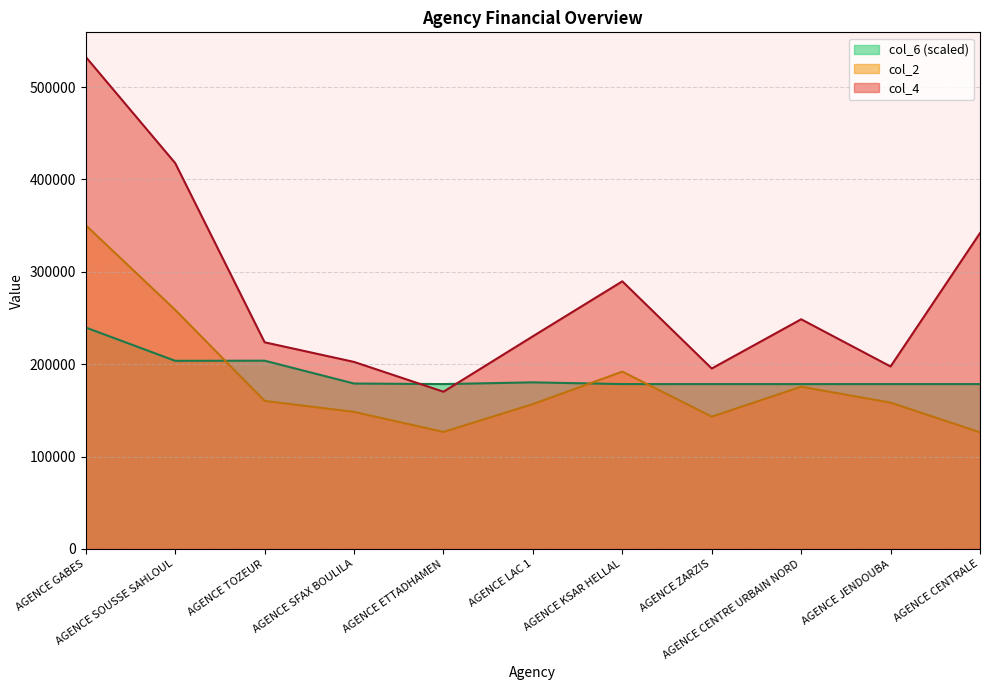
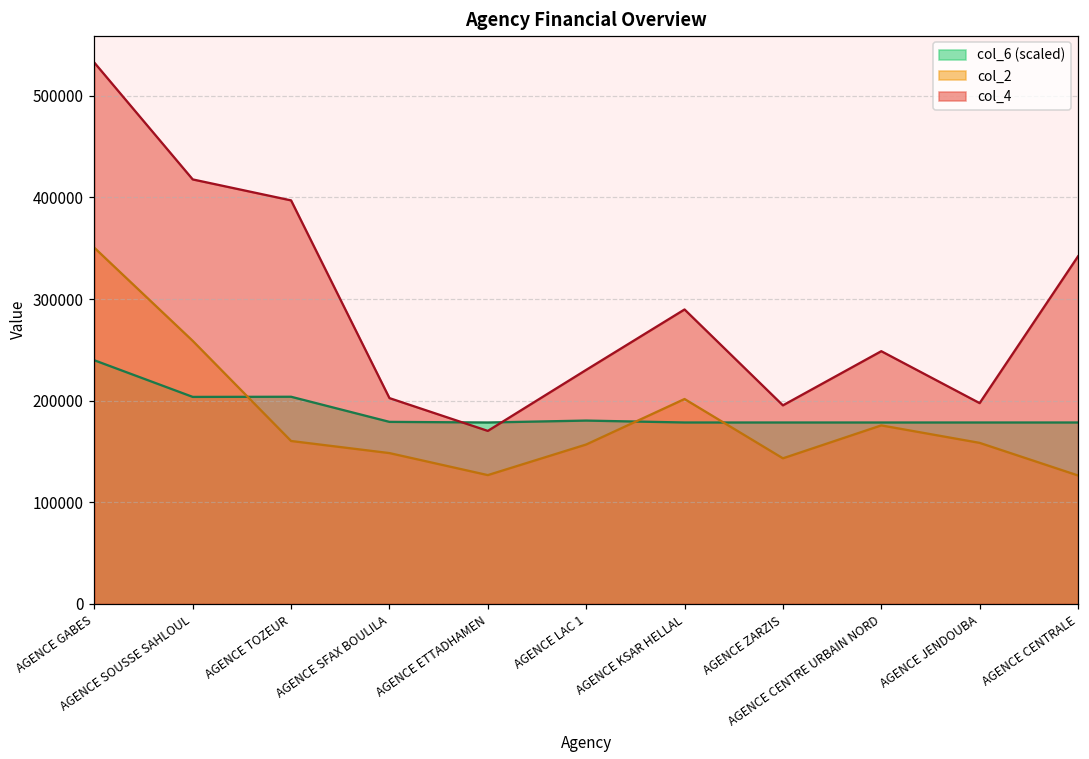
  {
    "col_6 (scaled)": {
      "AGENCE GABES": 240000,
      "AGENCE SOUSSE SAHLOUL": 200000,
      "AGENCE TOZEUR": 200000,
      "AGENCE SFAX BOULILA": 180000,
      "AGENCE ETTADHAMEN": 180000,
      "AGENCE LAC 1": 180000,
      "AGENCE KSAR HELLAL": 180000,
      "AGENCE ZARZIS": 180000,
      "AGENCE CENTRE URBAIN NORD": 180000,
      "AGENCE JENDOUBA": 180000,
      "AGENCE CENTRALE": 180000
    },
    "col_2": {
      "AGENCE GABES": 350000,
      "AGENCE SOUSSE SAHLOUL": 260000,
      "AGENCE TOZEUR": 160000,
      "AGENCE SFAX BOULILA": 150000,
      "AGENCE ETTADHAMEN": 130000,
      "AGENCE LAC 1": 160000,
-     "AGENCE KSAR HELLAL": 190000,
+     "AGENCE KSAR HELLAL": 200000,
      "AGENCE ZARZIS": 140000,
      "AGENCE CENTRE URBAIN NORD": 180000,
      "AGENCE JENDOUBA": 160000,
      "AGENCE CENTRALE": 130000
    },
    "col_4": {
      "AGENCE GABES": 530000,
      "AGENCE SOUSSE SAHLOUL": 420000,
-     "AGENCE TOZEUR": 220000,
+     "AGENCE TOZEUR": 400000,
      "AGENCE SFAX BOULILA": 200000,
      "AGENCE ETTADHAMEN": 170000,
      "AGENCE LAC 1": 230000,
      "AGENCE KSAR HELLAL": 290000,
      "AGENCE ZARZIS": 200000,
      "AGENCE CENTRE URBAIN NORD": 250000,
      "AGENCE JENDOUBA": 200000,
      "AGENCE CENTRALE": 340000
    }
  }
